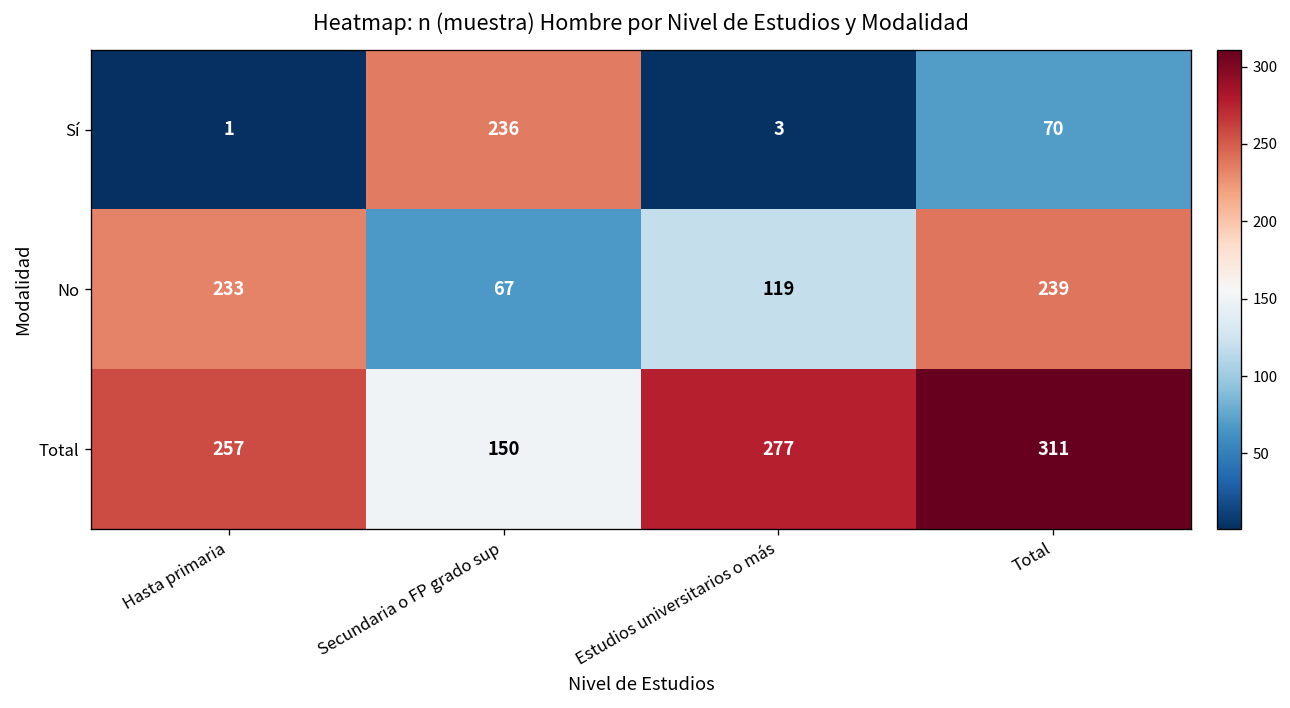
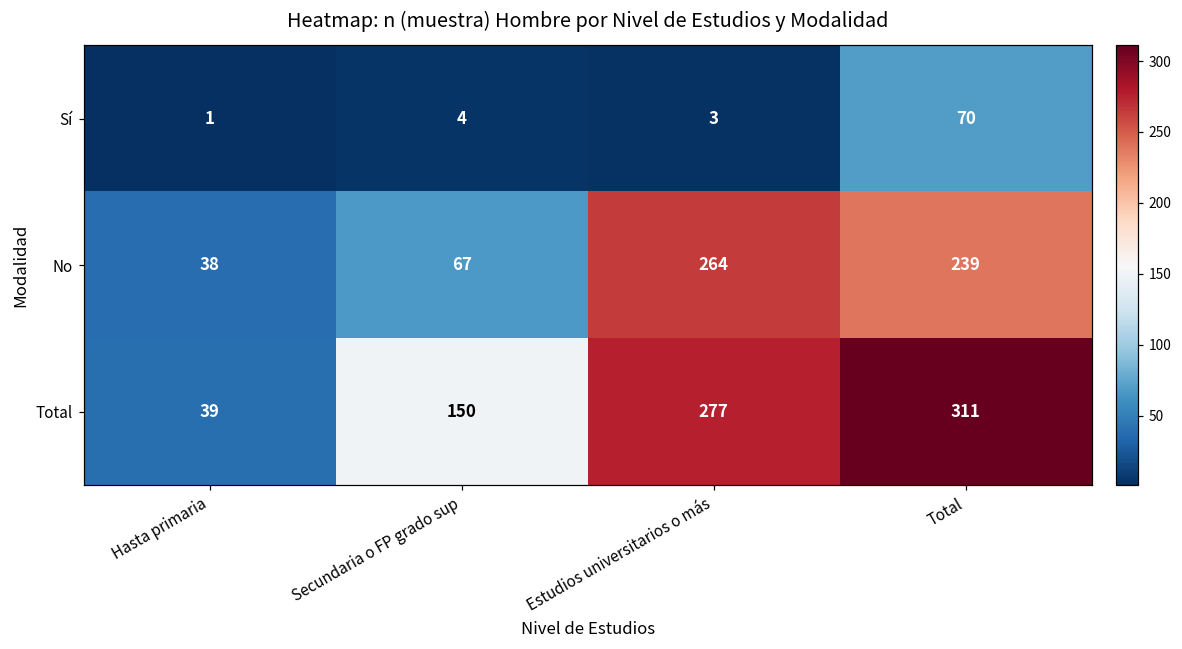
  {
    "Sí": {
      "Hasta primaria": 1,
-     "Secundaria o FP grado sup": 236,
+     "Secundaria o FP grado sup": 4,
      "Estudios universitarios o más": 3,
      "Total": 70
    },
    "No": {
-     "Hasta primaria": 233,
+     "Hasta primaria": 38,
      "Secundaria o FP grado sup": 67,
-     "Estudios universitarios o más": 119,
+     "Estudios universitarios o más": 264,
      "Total": 239
    },
    "Total": {
-     "Hasta primaria": 257,
+     "Hasta primaria": 39,
      "Secundaria o FP grado sup": 150,
      "Estudios universitarios o más": 277,
      "Total": 311
    }
  }
